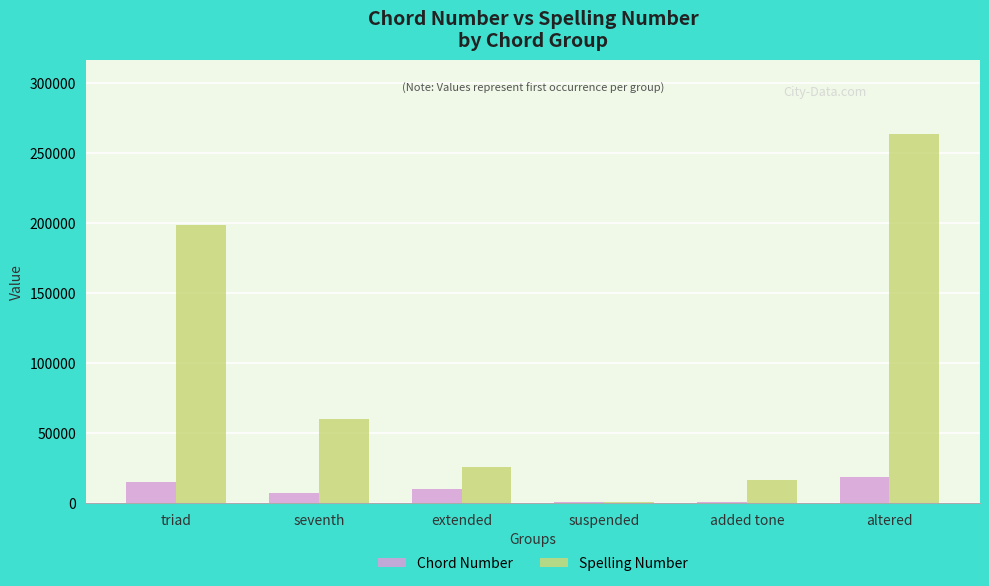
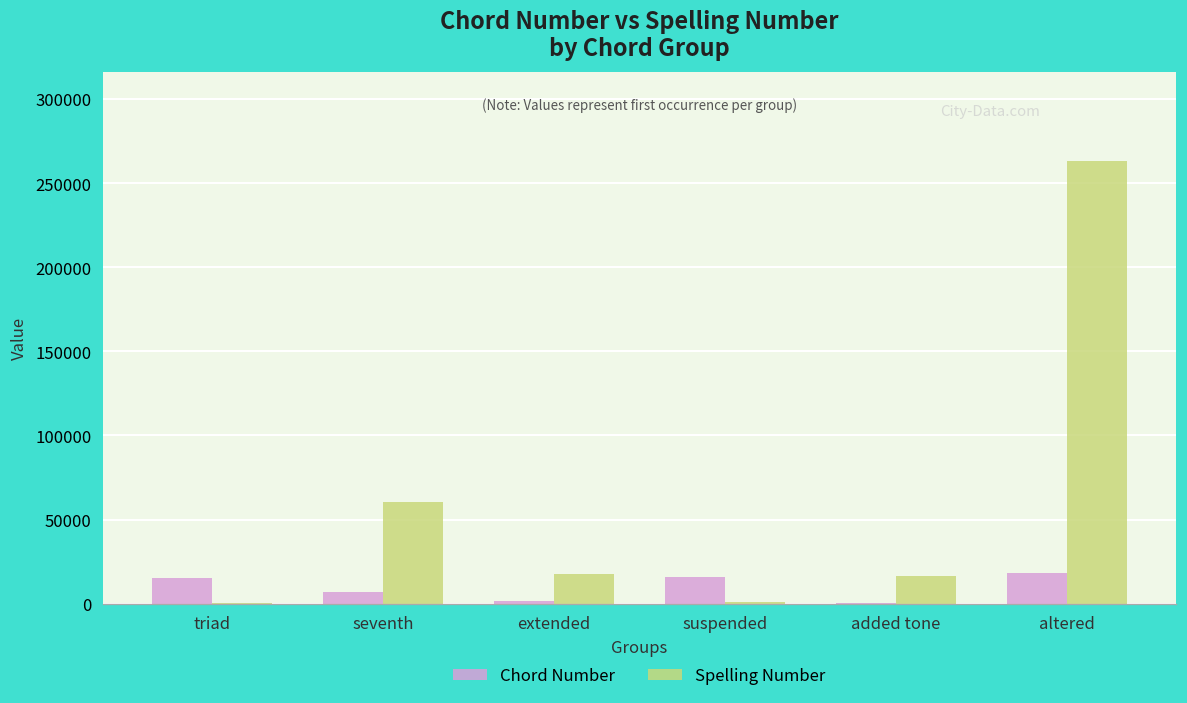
  {
    "Chord Number": {
      "triad": 15000,
      "seventh": 7000,
-     "extended": 10000,
-     "suspended": 1000,
+     "extended": 1000,
+     "suspended": 16000,
      "altered": 18000
    },
    "Spelling Number": {
-     "triad": 198000,
+     "triad": 0,
      "seventh": 60000,
-     "extended": 26000,
+     "extended": 18000,
      "added tone": 17000,
      "altered": 263000
    }
  }
